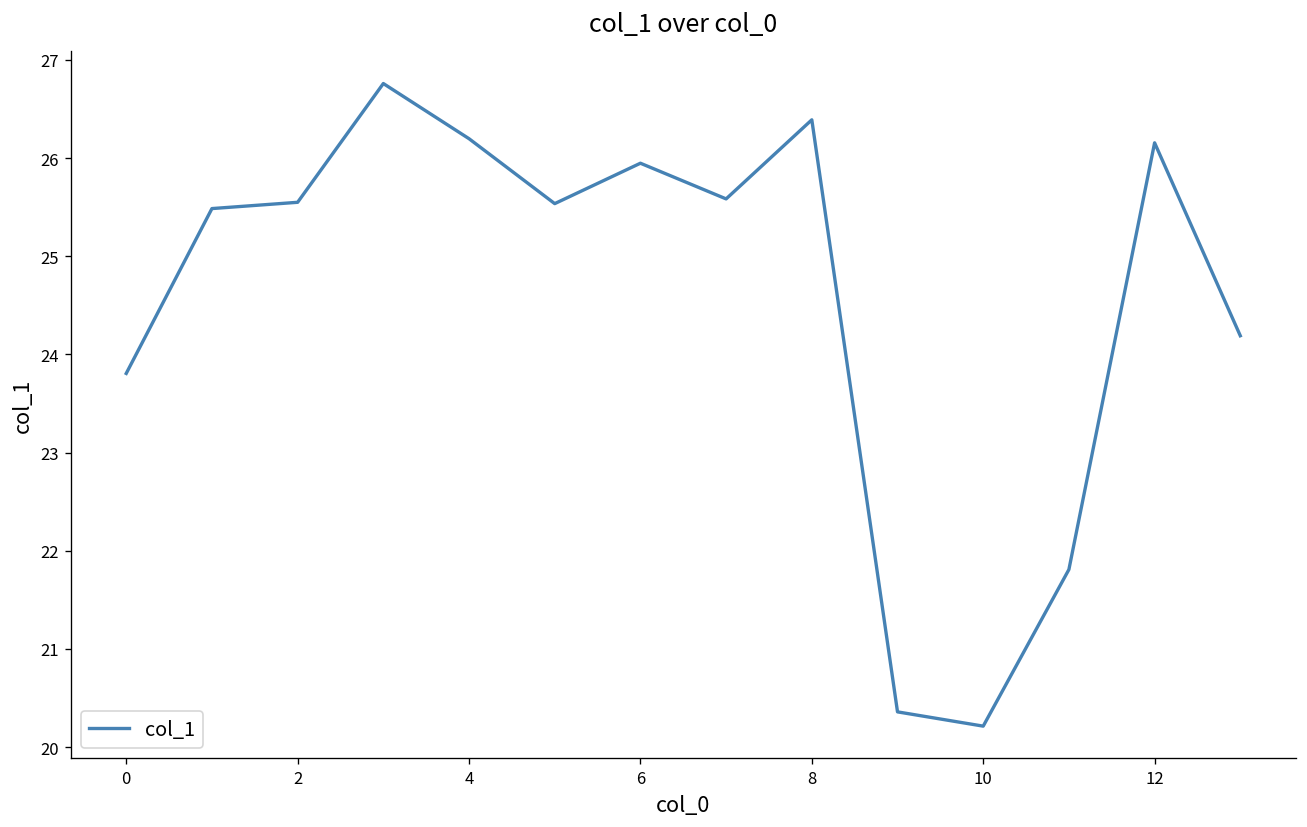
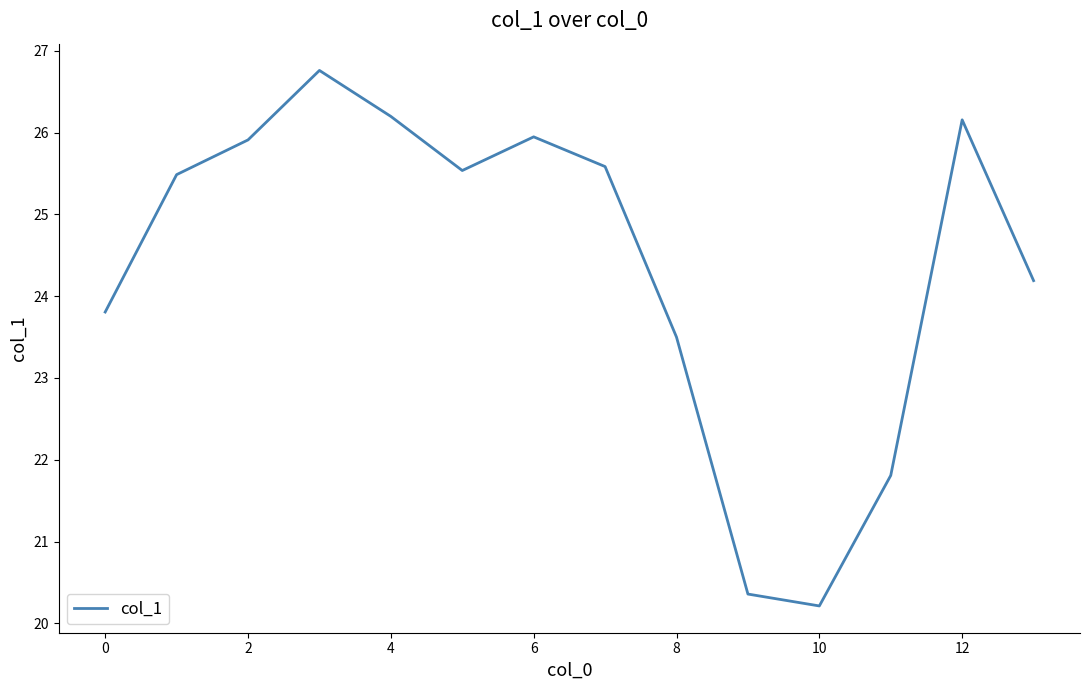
  {
    "0": 23.8,
-   "2": 25.5,
+   "2": 25.9,
    "4": 26.2,
    "6": 25.9,
-   "8": 26.4,
+   "8": 23.5,
    "10": 20.2,
    "12": 26.2
  }
